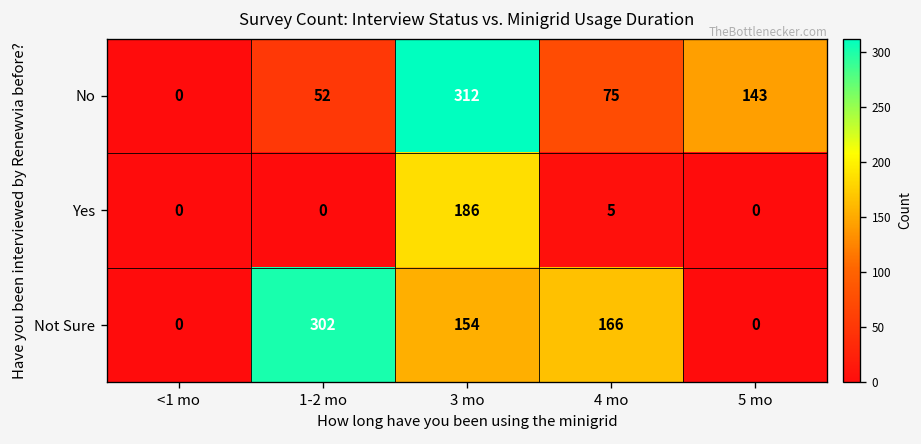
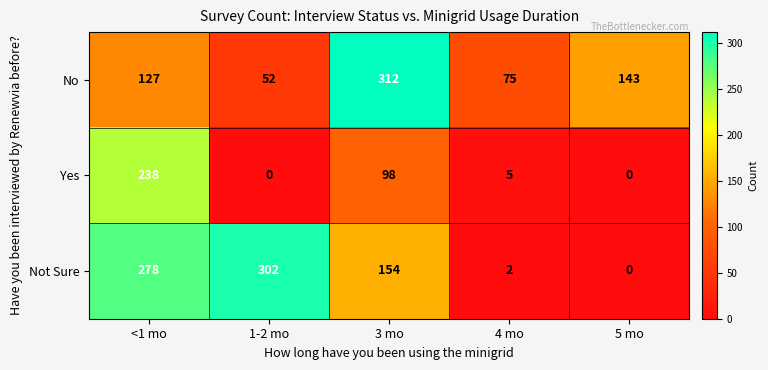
  {
    "No": {
-     "<1 mo": 0,
+     "<1 mo": 127,
      "1-2 mo": 52,
      "3 mo": 312,
      "4 mo": 75,
      "5 mo": 143
    },
    "Yes": {
-     "<1 mo": 0,
+     "<1 mo": 238,
      "1-2 mo": 0,
-     "3 mo": 186,
+     "3 mo": 98,
      "4 mo": 5,
      "5 mo": 0
    },
    "Not Sure": {
-     "<1 mo": 0,
+     "<1 mo": 278,
      "1-2 mo": 302,
      "3 mo": 154,
-     "4 mo": 166,
+     "4 mo": 2,
      "5 mo": 0
    }
  }
